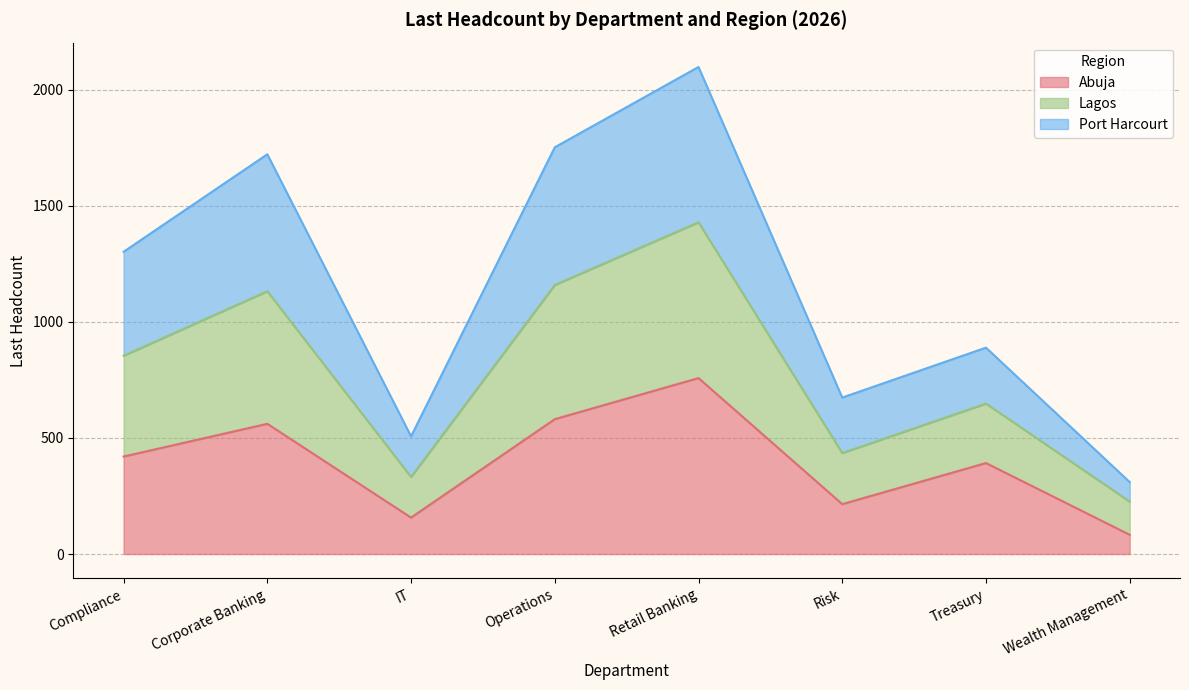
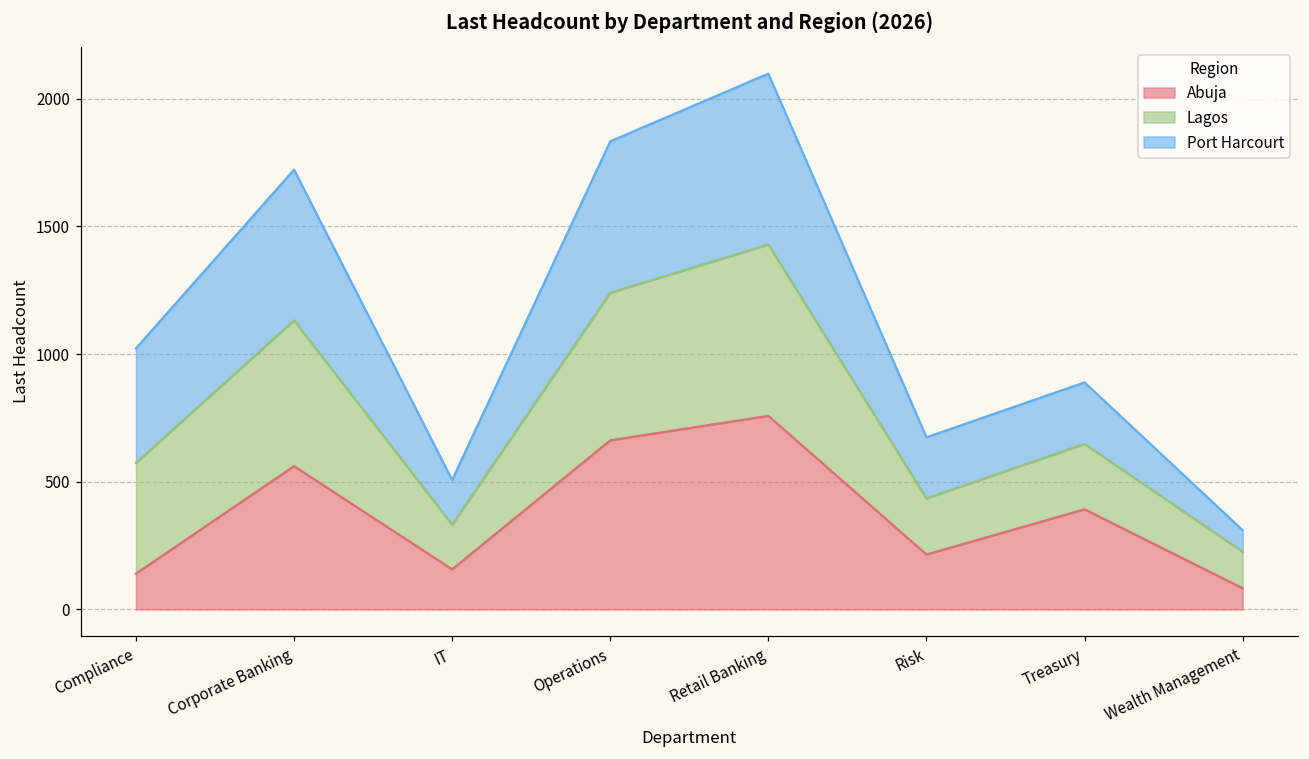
  {
    "Abuja": {
-     "Compliance": 420,
+     "Compliance": 140,
      "Corporate Banking": 560,
      "IT": 160,
-     "Operations": 580,
+     "Operations": 660,
      "Retail Banking": 760,
      "Risk": 220,
      "Treasury": 390,
      "Wealth Management": 80
    },
    "Lagos": {
      "Compliance": 430,
      "Corporate Banking": 570,
      "IT": 180,
      "Operations": 580,
      "Retail Banking": 670,
      "Risk": 220,
      "Treasury": 260,
      "Wealth Management": 140
    },
    "Port Harcourt": {
      "Compliance": 450,
      "Corporate Banking": 590,
      "IT": 180,
      "Operations": 590,
      "Retail Banking": 670,
      "Risk": 240,
      "Treasury": 240,
      "Wealth Management": 80
    }
  }
